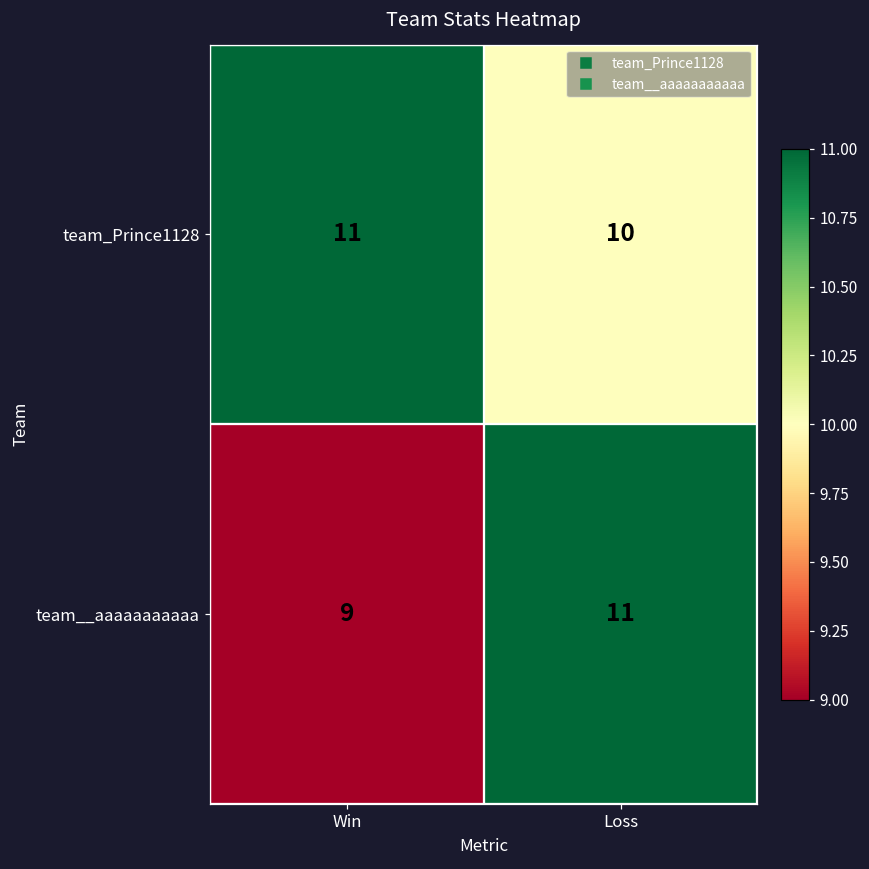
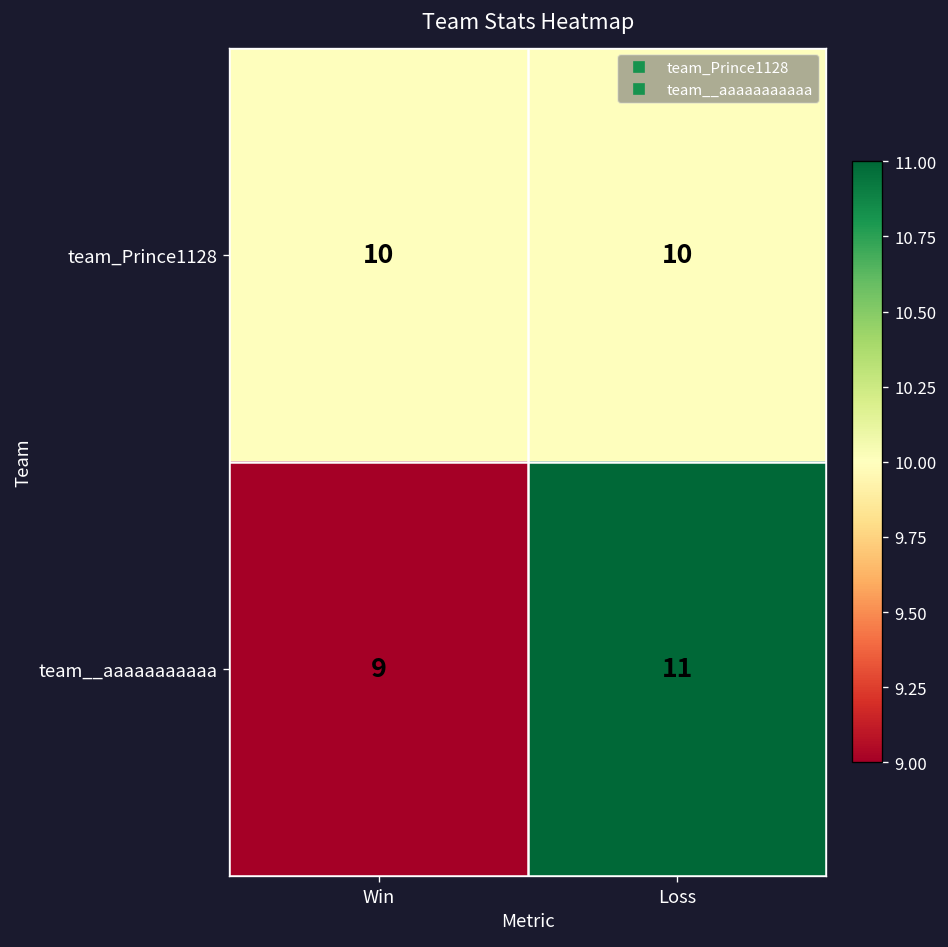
  {
    "team_Prince1128": {
-     "Win": 11,
+     "Win": 10,
      "Loss": 10
    },
    "team__aaaaaaaaaaa": {
      "Win": 9,
      "Loss": 11
    }
  }
